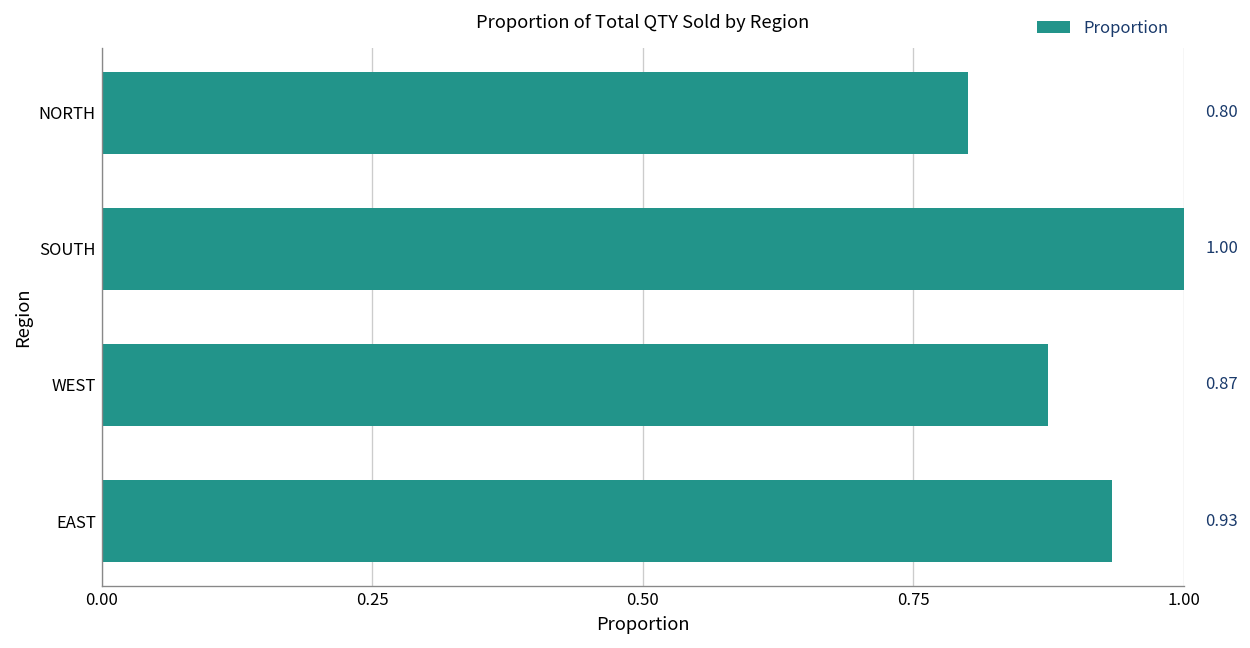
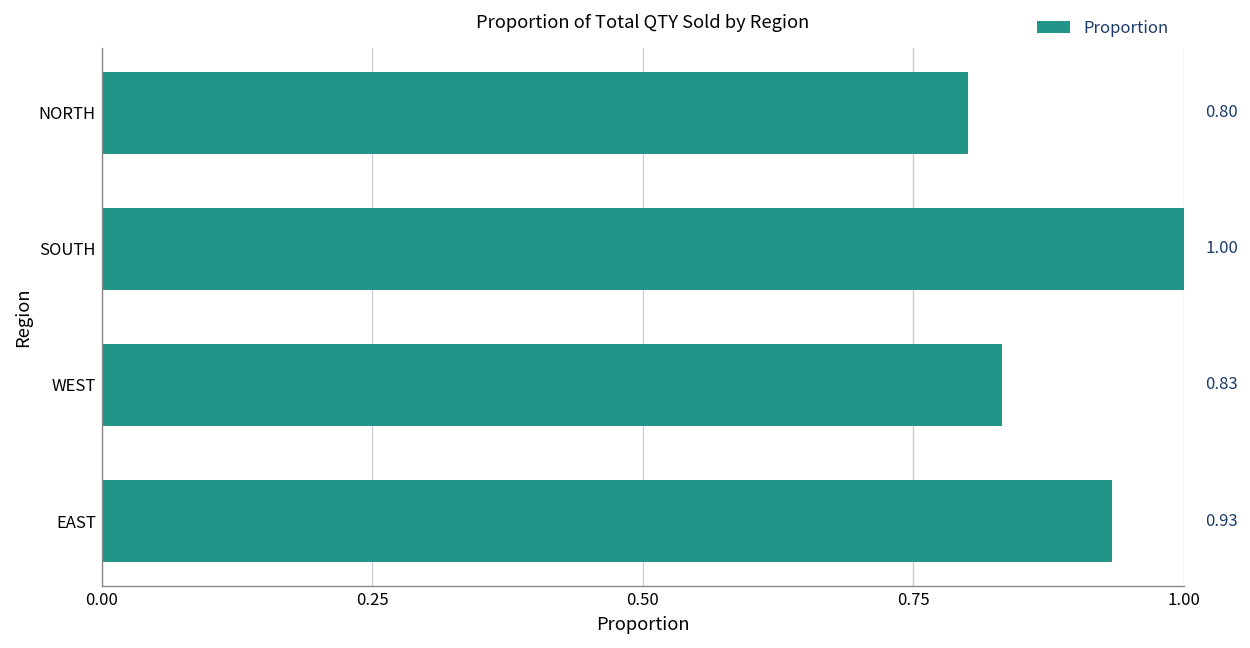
  {
    "SOUTH": 1.00,
-   "WEST": 0.87
+   "WEST": 0.83
  }
